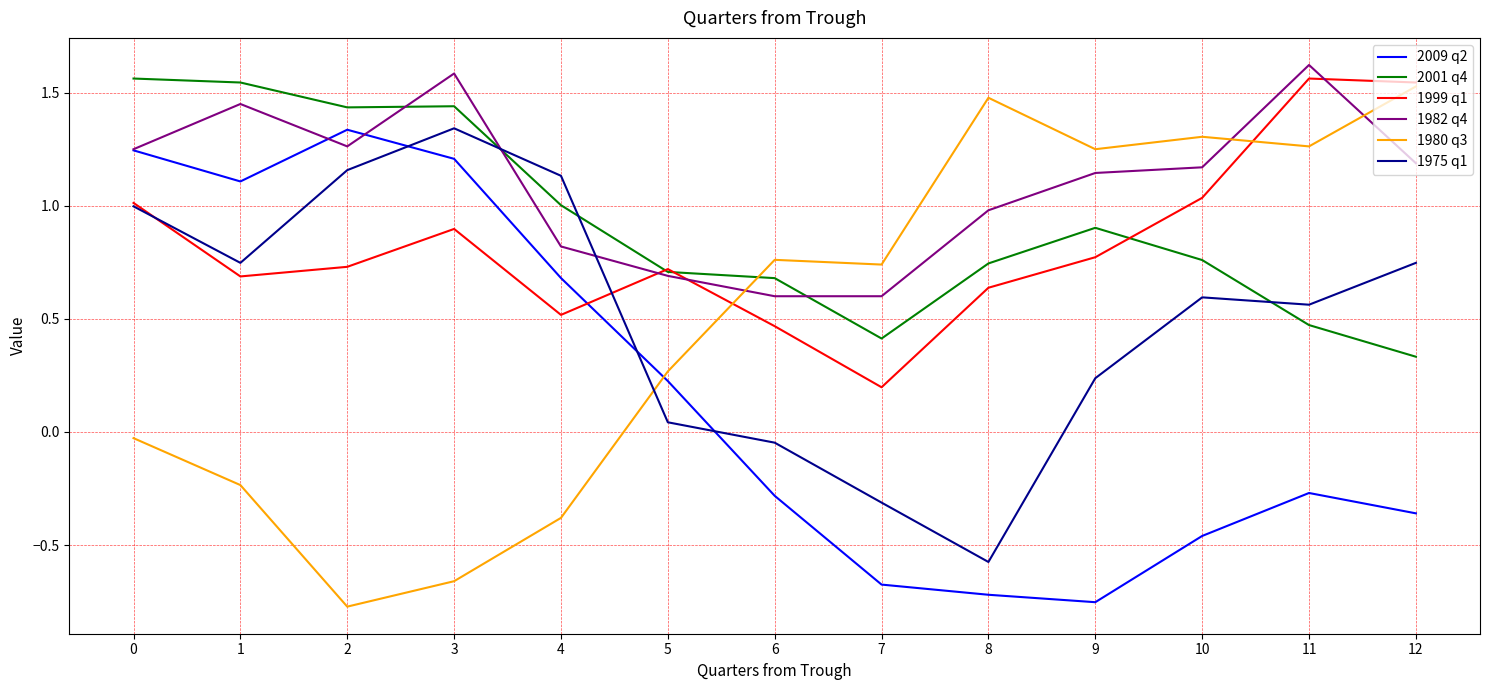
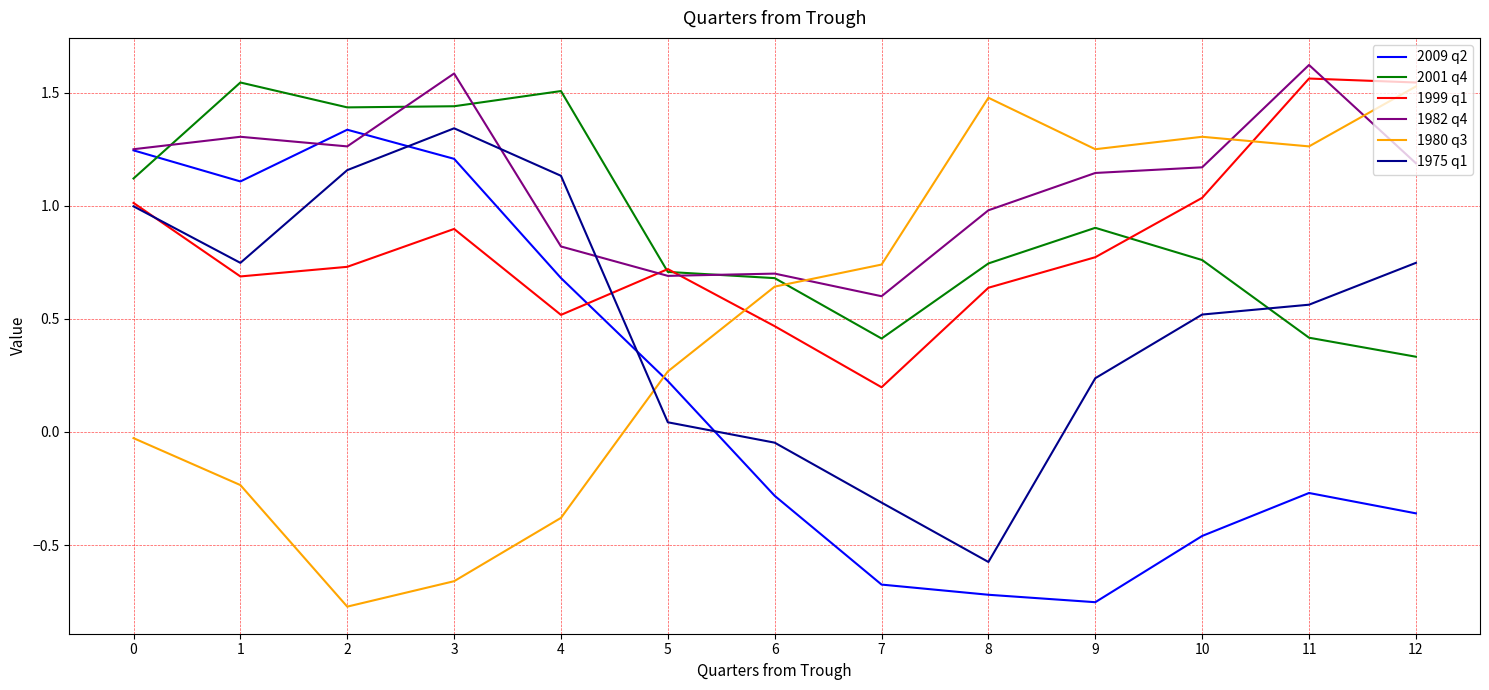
  {
    "2009 q2": {
      "1": 1.11,
      "2": 1.34,
      "3": 1.21,
      "4": 0.68,
      "5": 0.23,
      "6": -0.28,
      "7": -0.68,
      "8": -0.72,
      "9": -0.75,
      "10": -0.46,
      "11": -0.27,
      "12": -0.36
    },
    "2001 q4": {
-     "0": 1.56,
+     "0": 1.12,
      "1": 1.55,
      "2": 1.44,
      "3": 1.44,
-     "4": 1.00,
+     "4": 1.51,
      "5": 0.71,
      "6": 0.68,
      "7": 0.41,
      "8": 0.75,
      "9": 0.90,
      "10": 0.76,
-     "11": 0.47,
+     "11": 0.42,
      "12": 0.33
    },
    "1999 q1": {
      "0": 1.01,
      "1": 0.69,
      "2": 0.73,
      "3": 0.90,
      "4": 0.52,
      "5": 0.72,
      "6": 0.47,
      "7": 0.20,
      "8": 0.64,
      "9": 0.77,
      "10": 1.04,
      "11": 1.56
    },
    "1982 q4": {
-     "1": 1.45,
+     "1": 1.31,
      "2": 1.26,
      "3": 1.58,
      "4": 0.82,
      "5": 0.69,
-     "6": 0.6,
+     "6": 0.7,
      "7": 0.60,
      "8": 0.98,
      "9": 1.15,
      "10": 1.17,
      "11": 1.62
    },
    "1980 q3": {
      "0": -0.03,
      "1": -0.24,
      "2": -0.77,
      "3": -0.66,
      "4": -0.38,
      "5": 0.27,
-     "6": 0.76,
+     "6": 0.64,
      "7": 0.74,
      "8": 1.48,
      "9": 1.25,
      "10": 1.31,
      "11": 1.26
    },
    "1975 q1": {
      "0": 1.00,
      "1": 0.75,
      "2": 1.16,
      "3": 1.34,
      "4": 1.13,
      "5": 0.04,
      "6": -0.05,
      "7": -0.31,
      "8": -0.58,
      "9": 0.24,
-     "10": 0.60,
+     "10": 0.52,
      "11": 0.56,
      "12": 0.75
    }
  }
